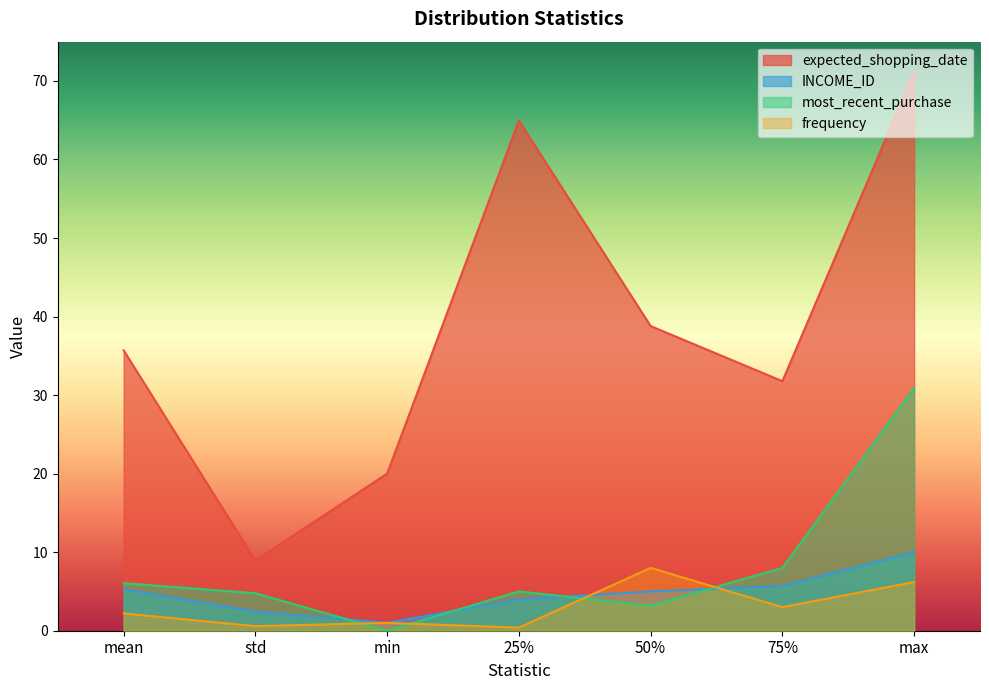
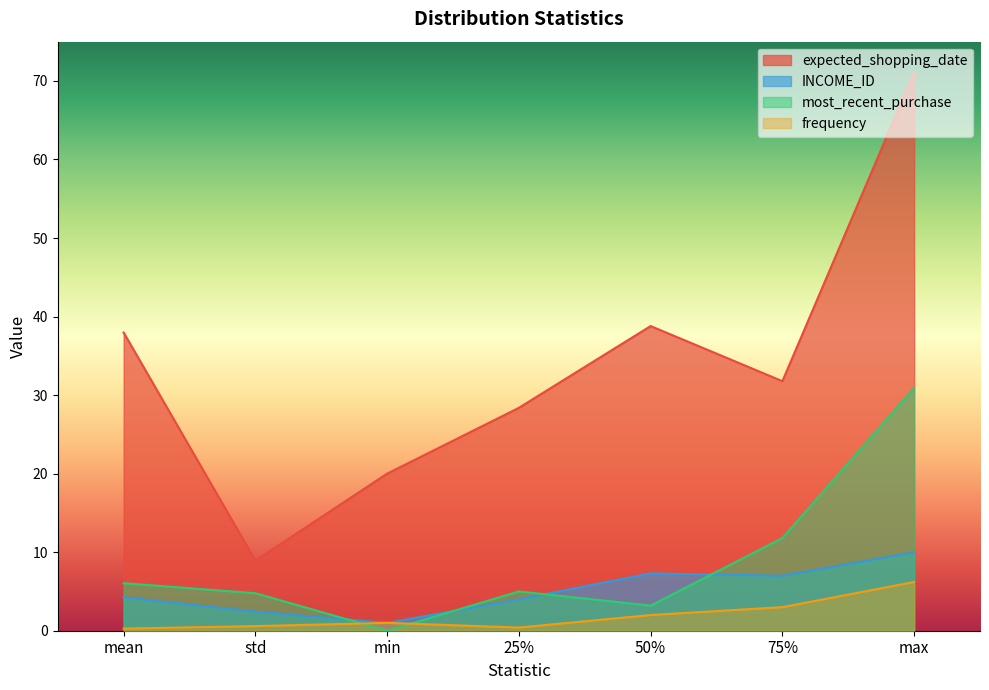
  {
    "expected_shopping_date": {
-     "mean": 36,
+     "mean": 38,
      "std": 9,
      "min": 20,
-     "25%": 65,
+     "25%": 28,
      "50%": 39,
      "75%": 32
    },
    "INCOME_ID": {
-     "mean": 5,
+     "mean": 4,
      "std": 2,
      "25%": 4,
-     "50%": 5,
-     "75%": 6,
+     "50%": 7,
+     "75%": 7,
      "max": 10
    },
    "most_recent_purchase": {
      "mean": 6,
      "std": 5,
      "min": 0,
      "25%": 5,
      "50%": 3,
-     "75%": 8,
+     "75%": 12,
      "max": 31
    },
    "frequency": {
-     "mean": 2,
+     "mean": 0,
      "std": 1,
      "25%": 0,
-     "50%": 8,
+     "50%": 2,
      "75%": 3,
      "max": 6
    }
  }
